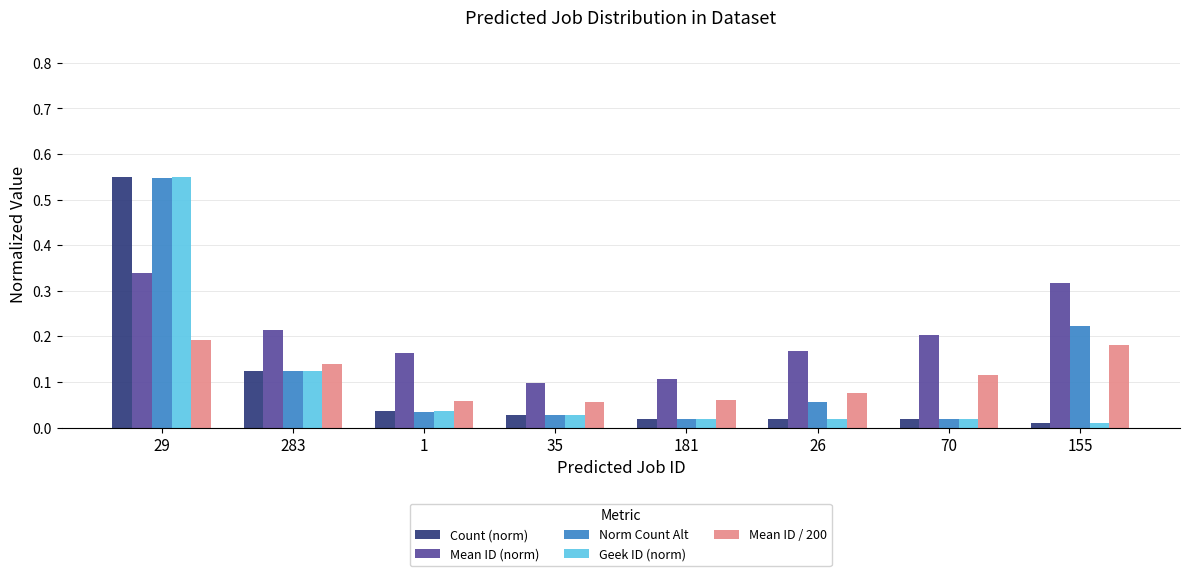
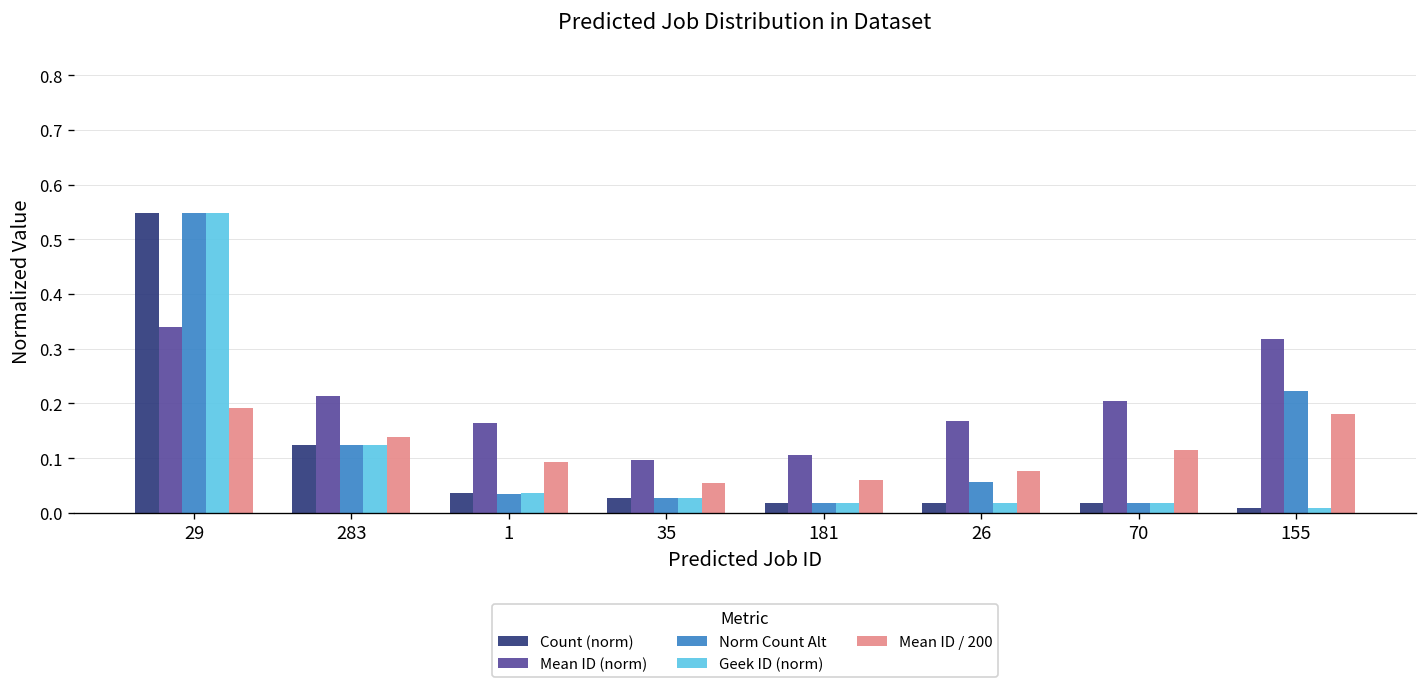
  {
    "Norm Count Alt": {
      "29": 0.55,
      "283": 0.12,
      "1": 0.04,
      "35": 0.03,
      "181": 0.02,
      "26": 0.06,
      "70": 0.02,
      "155": 0.22
    },
    "Geek ID (norm)": {
      "29": 0.55,
      "283": 0.12,
      "1": 0.04,
      "35": 0.03,
      "181": 0.02,
      "26": 0.02,
      "70": 0.02,
      "155": 0.01
    },
    "Mean ID / 200": {
      "29": 0.19,
      "283": 0.14,
-     "1": 0.06,
+     "1": 0.09,
      "35": 0.06,
      "181": 0.06,
      "26": 0.08,
      "70": 0.12,
      "155": 0.18
    }
  }
